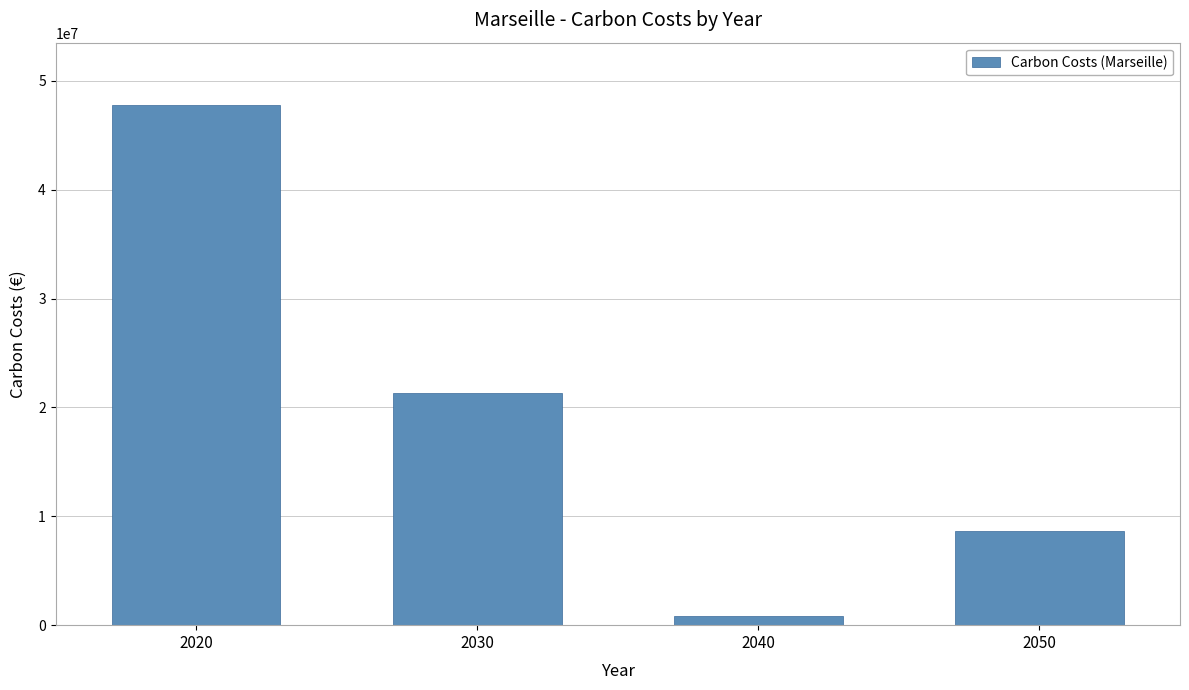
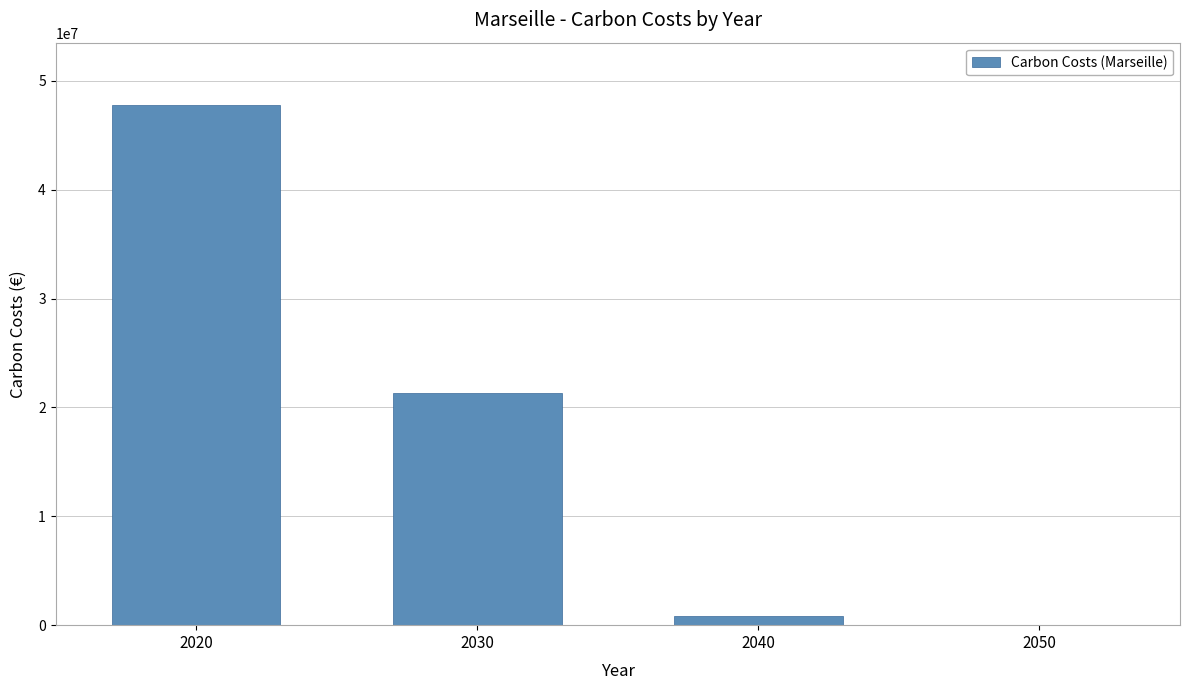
  {
    "2020": 47800000,
    "2030": 21400000,
    "2040": 900000,
-   "2050": 8600000
+   "2050": 0
  }
